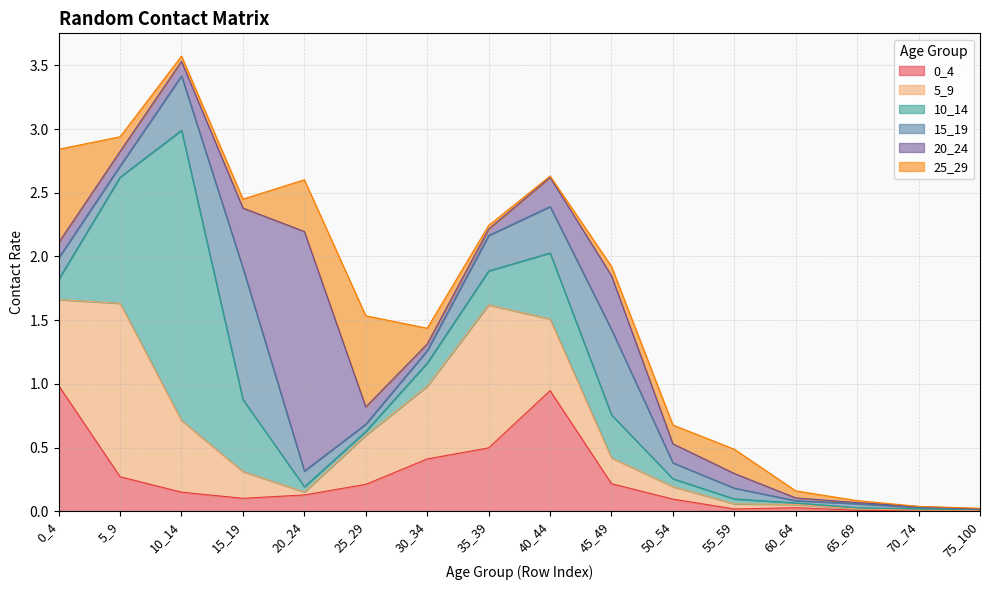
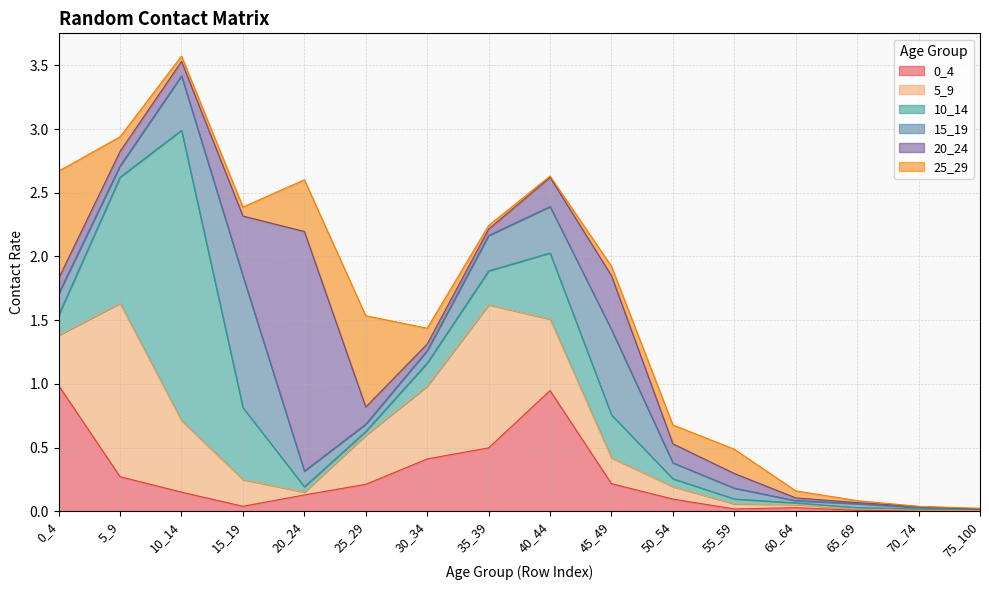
  {
    "0_4": {
      "0_4": 0.99,
      "5_9": 0.27,
      "10_14": 0.15,
-     "15_19": 0.10,
+     "15_19": 0.04,
      "20_24": 0.13,
      "25_29": 0.21,
      "30_34": 0.41,
      "35_39": 0.50,
      "40_44": 0.95,
      "45_49": 0.22,
      "50_54": 0.09,
      "55_59": 0.02,
      "60_64": 0.03
    },
    "5_9": {
-     "0_4": 0.68,
+     "0_4": 0.40,
      "5_9": 1.36,
      "10_14": 0.56,
      "15_19": 0.21,
      "20_24": 0.02,
      "25_29": 0.39,
      "30_34": 0.57,
      "35_39": 1.12,
      "40_44": 0.56,
      "45_49": 0.20,
      "50_54": 0.10,
      "55_59": 0.04
    },
    "25_29": {
-     "0_4": 0.73,
+     "0_4": 0.84,
      "5_9": 0.12,
      "10_14": 0.04,
      "15_19": 0.07,
      "20_24": 0.41,
      "25_29": 0.72,
      "30_34": 0.12,
      "35_39": 0.03,
      "45_49": 0.07,
      "50_54": 0.15,
      "55_59": 0.19,
      "60_64": 0.06
    }
  }
